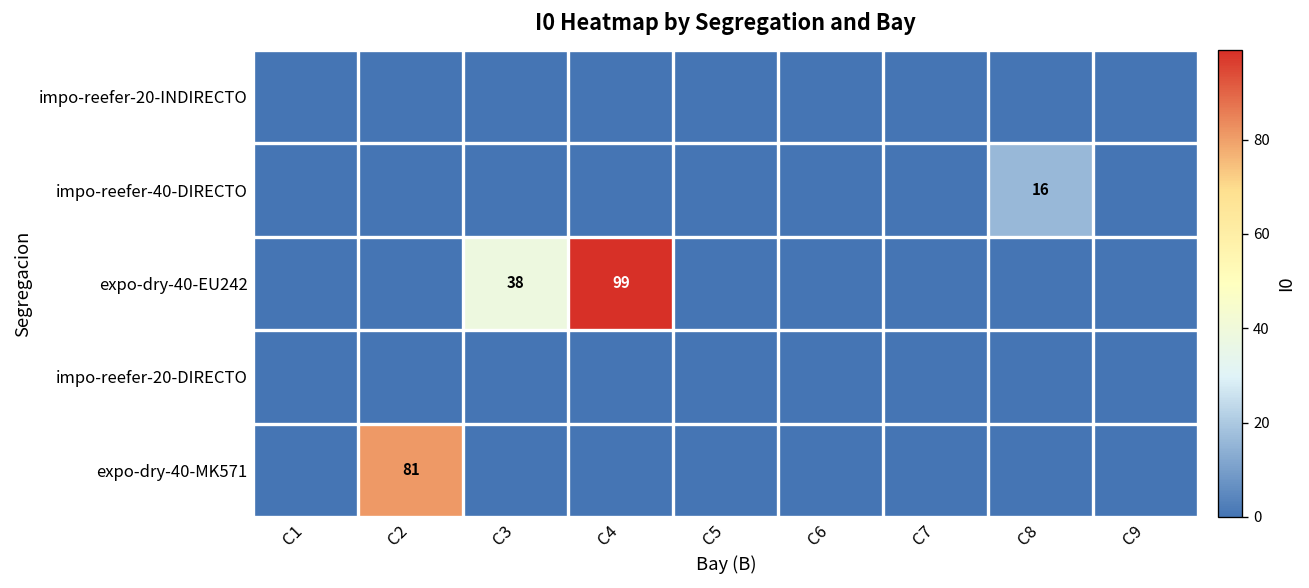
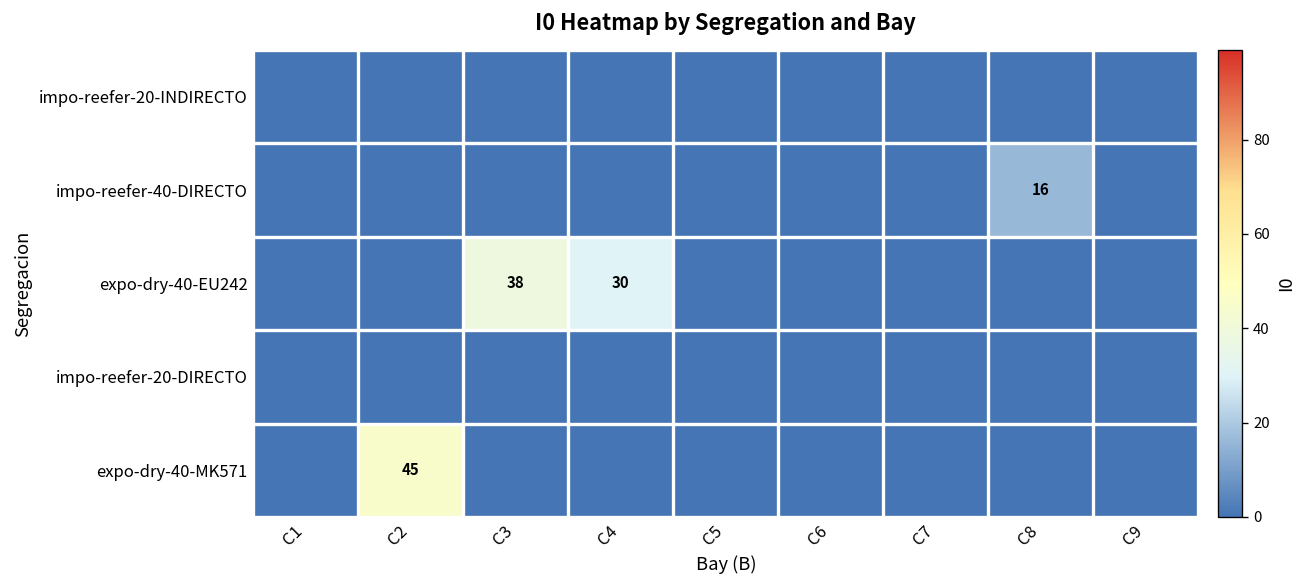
  {
    "impo-reefer-40-DIRECTO": {
      "C8": 16
    },
    "expo-dry-40-EU242": {
      "C3": 38,
-     "C4": 99
+     "C4": 30
    },
    "expo-dry-40-MK571": {
-     "C2": 81
+     "C2": 45
    }
  }
